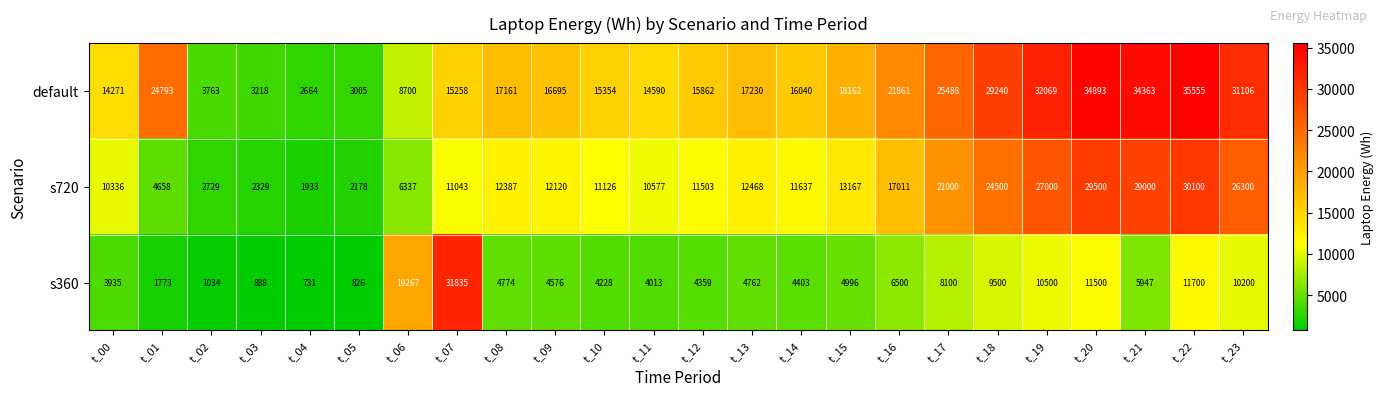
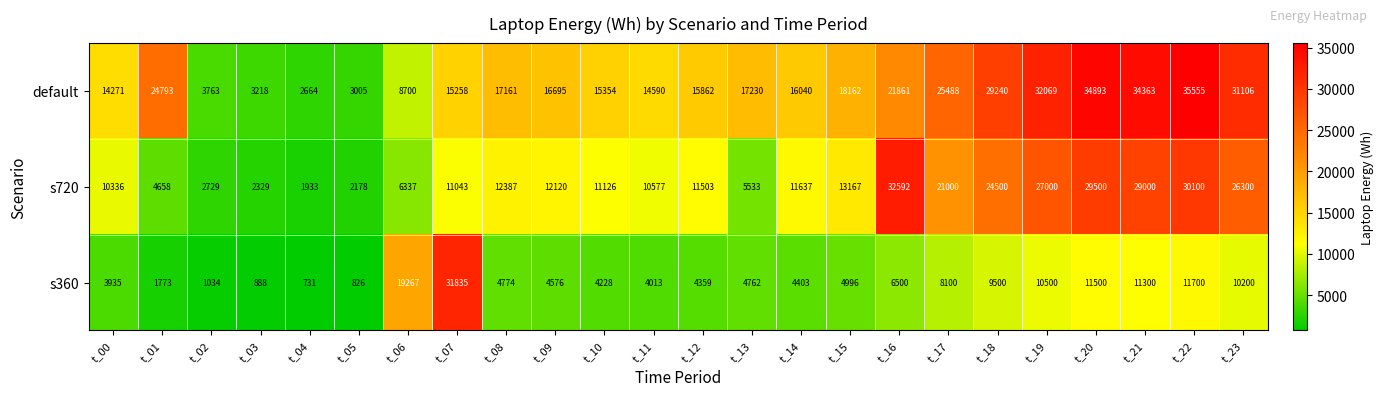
  {
    "default": {
      "t_00": 14271,
      "t_01": 24793,
      "t_02": 3763,
      "t_03": 3218,
      "t_04": 2664,
      "t_05": 3005,
      "t_06": 8700,
      "t_07": 15258,
      "t_08": 17161,
      "t_09": 16695,
      "t_10": 15354,
      "t_11": 14590,
      "t_12": 15862,
      "t_13": 17230,
      "t_14": 16040,
      "t_15": 18162,
      "t_16": 21861,
      "t_17": 25488,
      "t_18": 29240,
      "t_19": 32069,
      "t_20": 34893,
      "t_21": 34363,
      "t_22": 35555,
      "t_23": 31106
    },
    "s720": {
      "t_00": 10336,
      "t_01": 4658,
      "t_02": 2729,
      "t_03": 2329,
      "t_04": 1933,
      "t_05": 2178,
      "t_06": 6337,
      "t_07": 11043,
      "t_08": 12387,
      "t_09": 12120,
      "t_10": 11126,
      "t_11": 10577,
      "t_12": 11503,
-     "t_13": 12468,
+     "t_13": 5533,
      "t_14": 11637,
      "t_15": 13167,
-     "t_16": 17011,
+     "t_16": 32592,
      "t_17": 21000,
      "t_18": 24500,
      "t_19": 27000,
      "t_20": 29500,
      "t_21": 29000,
      "t_22": 30100,
      "t_23": 26300
    },
    "s360": {
      "t_00": 3935,
      "t_01": 1773,
      "t_02": 1034,
      "t_03": 888,
      "t_04": 731,
      "t_05": 826,
      "t_06": 19267,
      "t_07": 31835,
      "t_08": 4774,
      "t_09": 4576,
      "t_10": 4228,
      "t_11": 4013,
      "t_12": 4359,
      "t_13": 4762,
      "t_14": 4403,
      "t_15": 4996,
      "t_16": 6500,
      "t_17": 8100,
      "t_18": 9500,
      "t_19": 10500,
      "t_20": 11500,
-     "t_21": 5947,
+     "t_21": 11300,
      "t_22": 11700,
      "t_23": 10200
    }
  }
